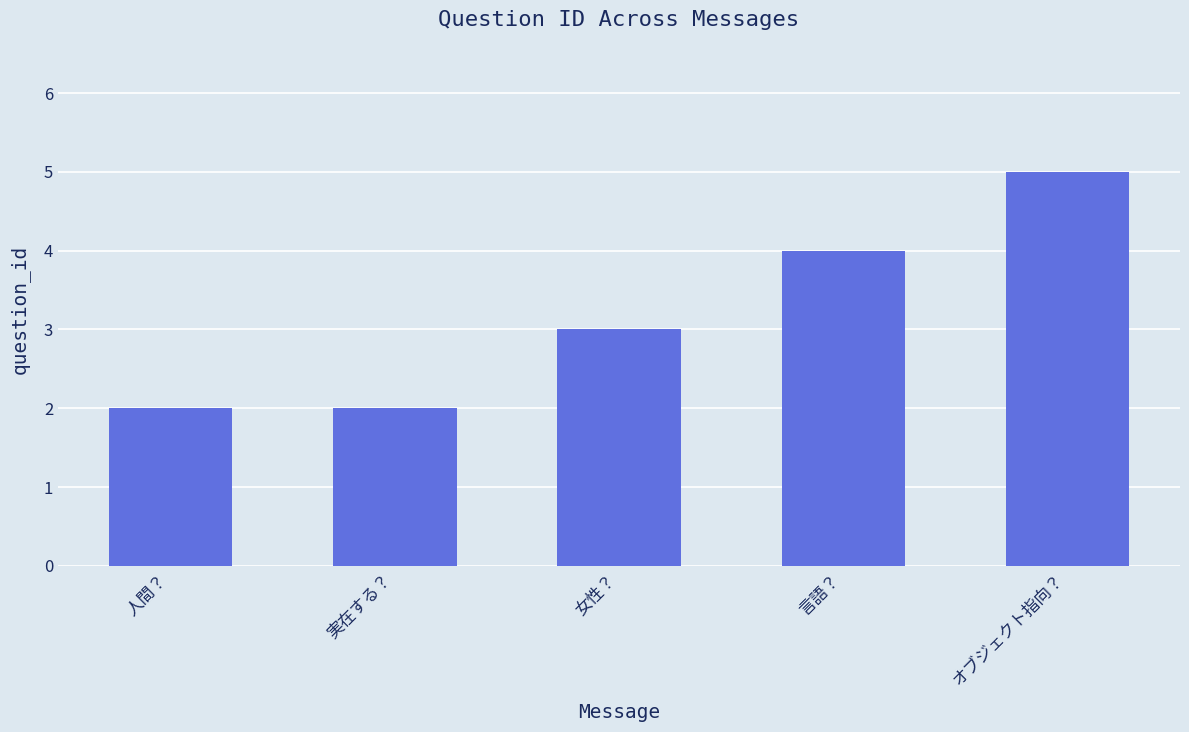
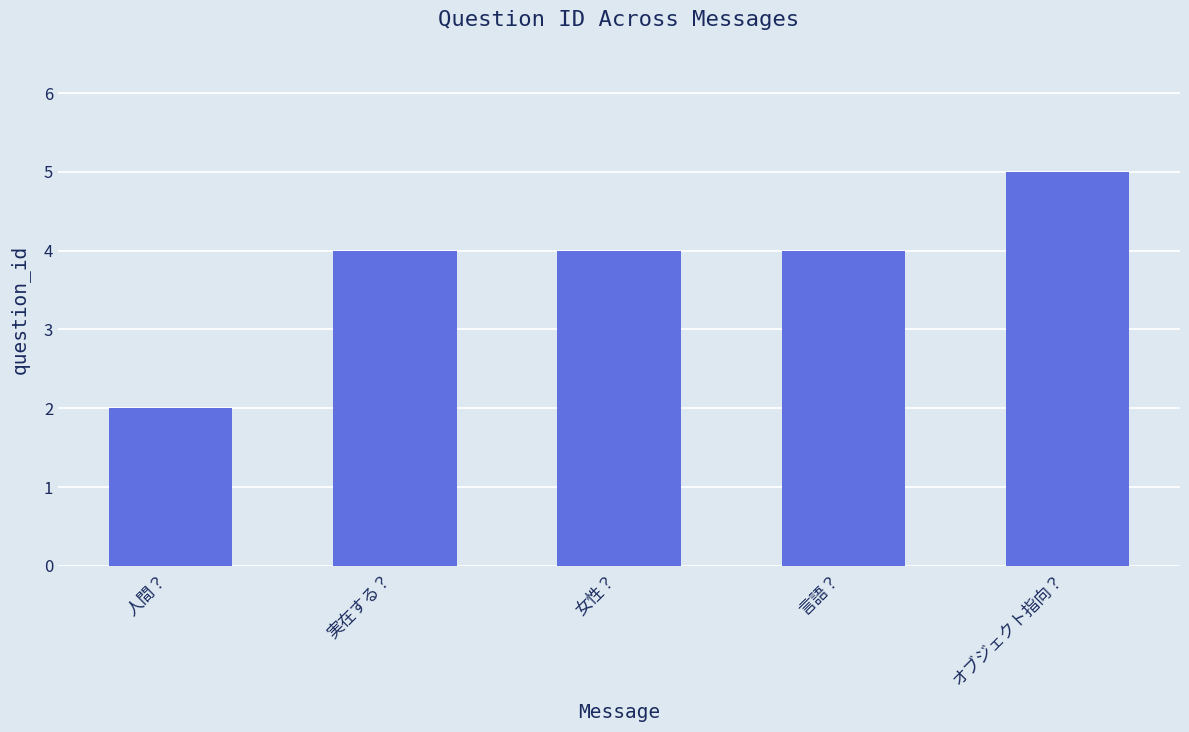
  {
    "人間？": 2,
-   "実在する？": 2,
-   "女性？": 3,
+   "実在する？": 4,
+   "女性？": 4,
    "言語？": 4,
    "オブジェクト指向？": 5
  }
